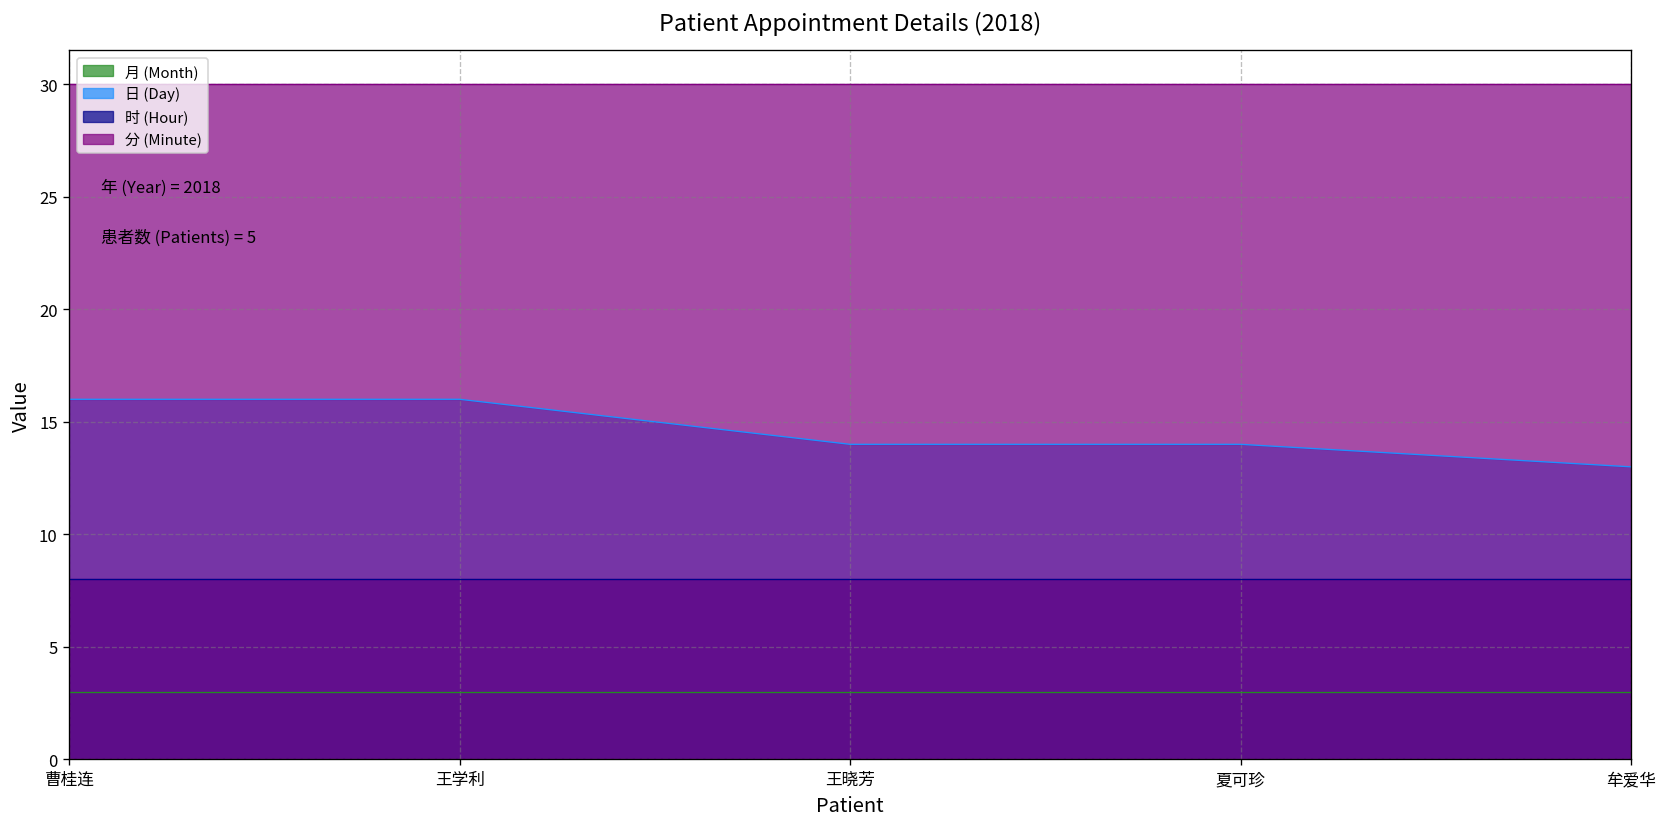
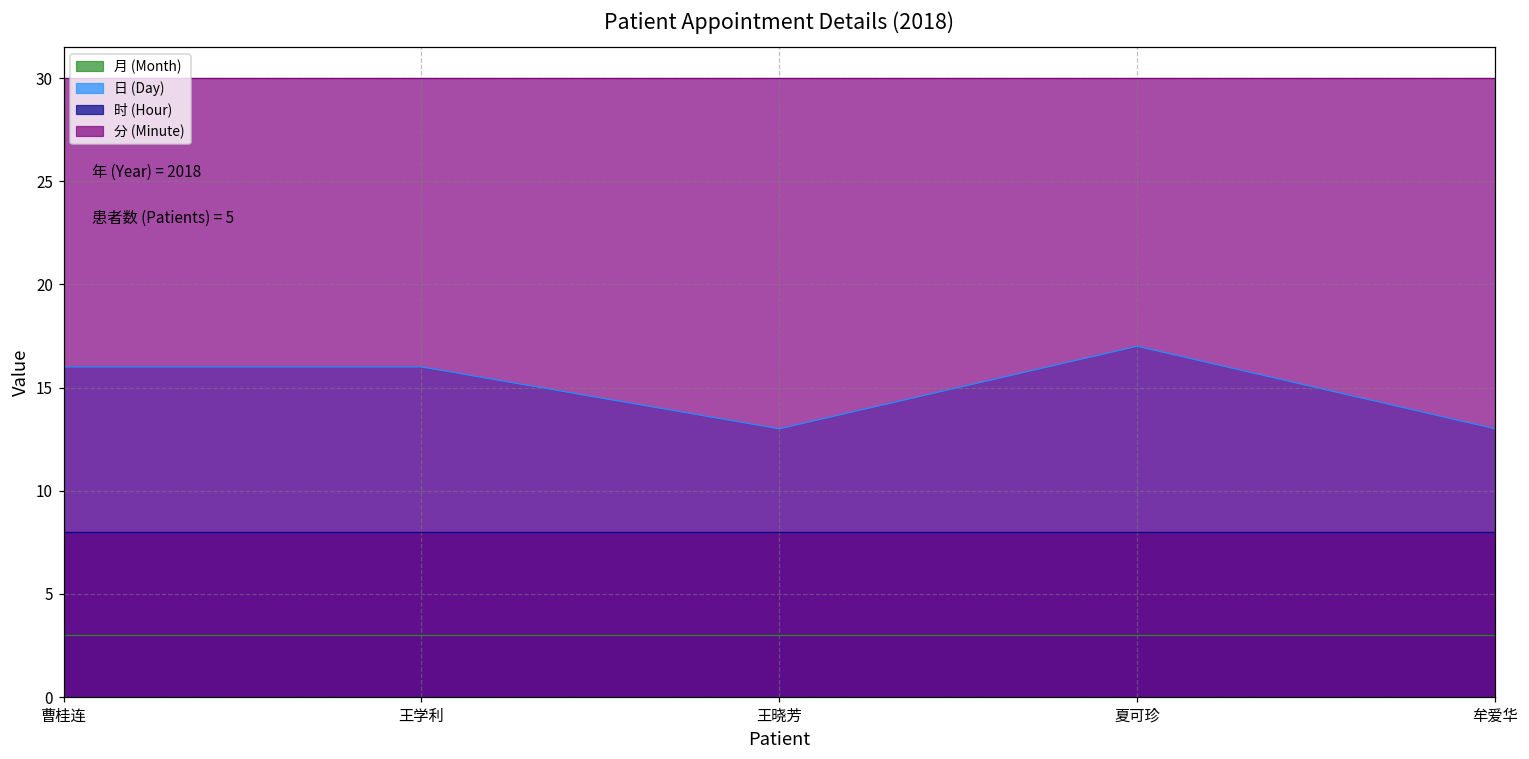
  {
    "月 (Month)": {
      "曹桂连": 3,
      "王学利": 3,
      "王晓芳": 3,
      "夏可珍": 3,
      "牟爱华": 3
    },
    "日 (Day)": {
      "曹桂连": 16,
      "王学利": 16,
-     "王晓芳": 14,
-     "夏可珍": 14,
+     "王晓芳": 13,
+     "夏可珍": 17,
      "牟爱华": 13
    },
    "时 (Hour)": {
      "曹桂连": 8,
      "王学利": 8,
      "王晓芳": 8,
      "夏可珍": 8,
      "牟爱华": 8
    },
    "分 (Minute)": {
      "曹桂连": 30,
      "王学利": 30,
      "王晓芳": 30,
      "夏可珍": 30,
      "牟爱华": 30
    }
  }
